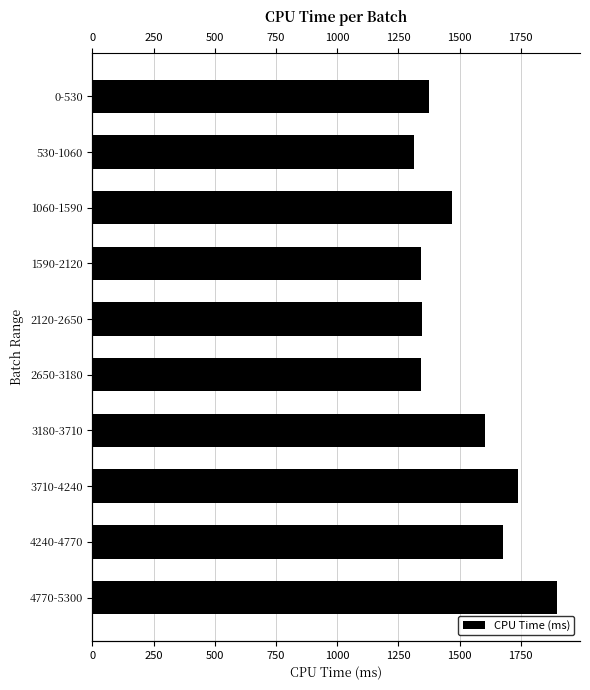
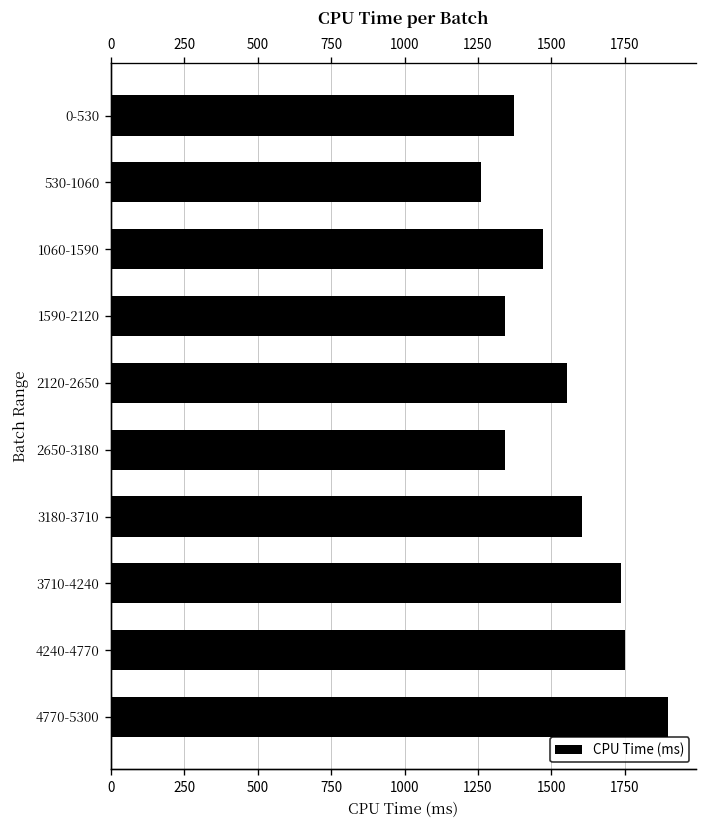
  {
    "0-530": 1370,
-   "530-1060": 1310,
+   "530-1060": 1260,
    "1060-1590": 1470,
    "1590-2120": 1340,
-   "2120-2650": 1350,
+   "2120-2650": 1550,
    "2650-3180": 1340,
    "3180-3710": 1600,
    "3710-4240": 1740,
-   "4240-4770": 1680,
+   "4240-4770": 1750,
    "4770-5300": 1900
  }
